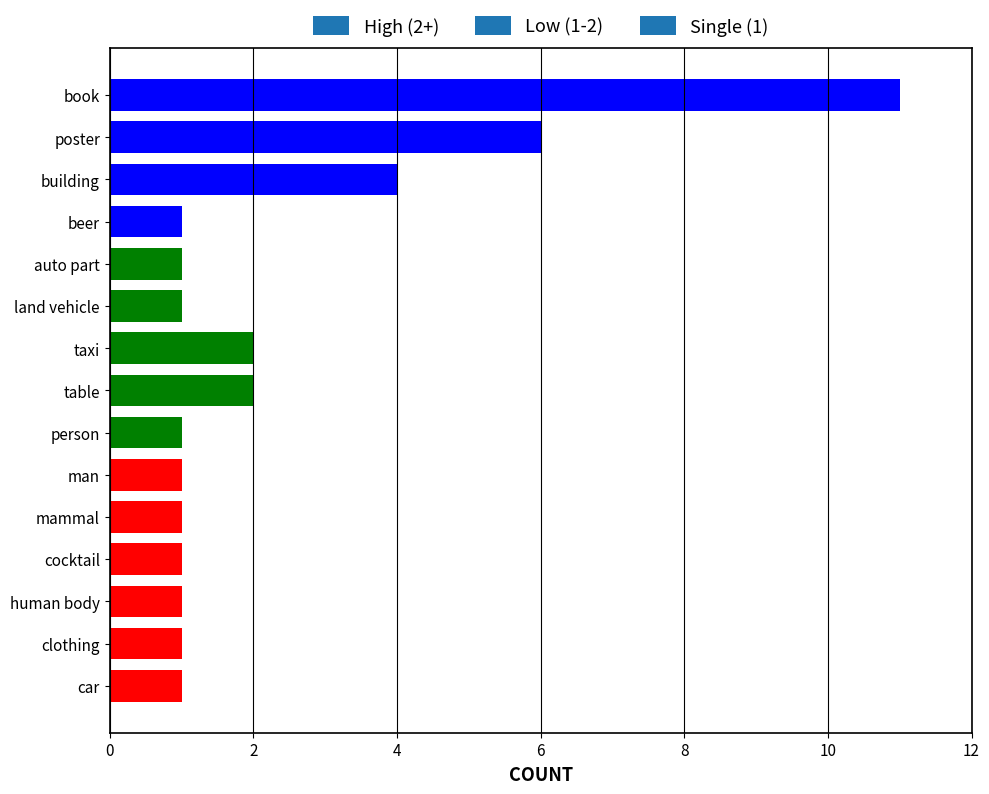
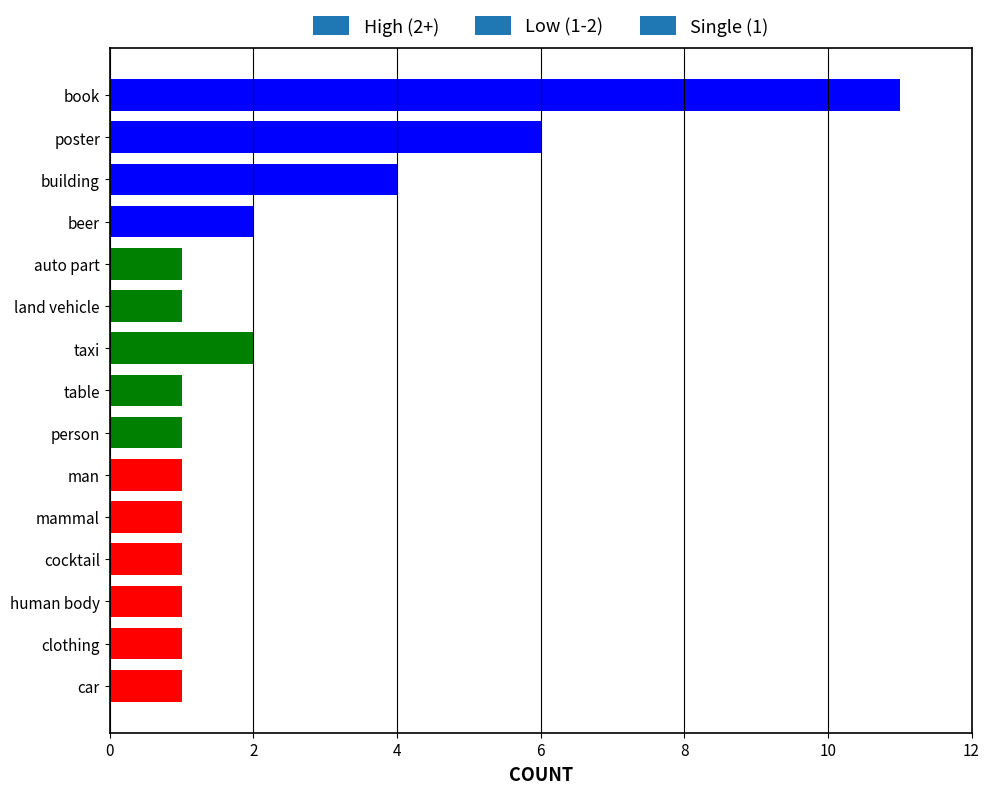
  {
    "book": 11,
    "poster": 6,
    "building": 4,
-   "beer": 1,
+   "beer": 2,
    "auto part": 1,
    "land vehicle": 1,
    "taxi": 2,
-   "table": 2,
+   "table": 1,
    "person": 1,
    "man": 1,
    "mammal": 1,
    "cocktail": 1,
    "human body": 1,
    "clothing": 1,
    "car": 1
  }
